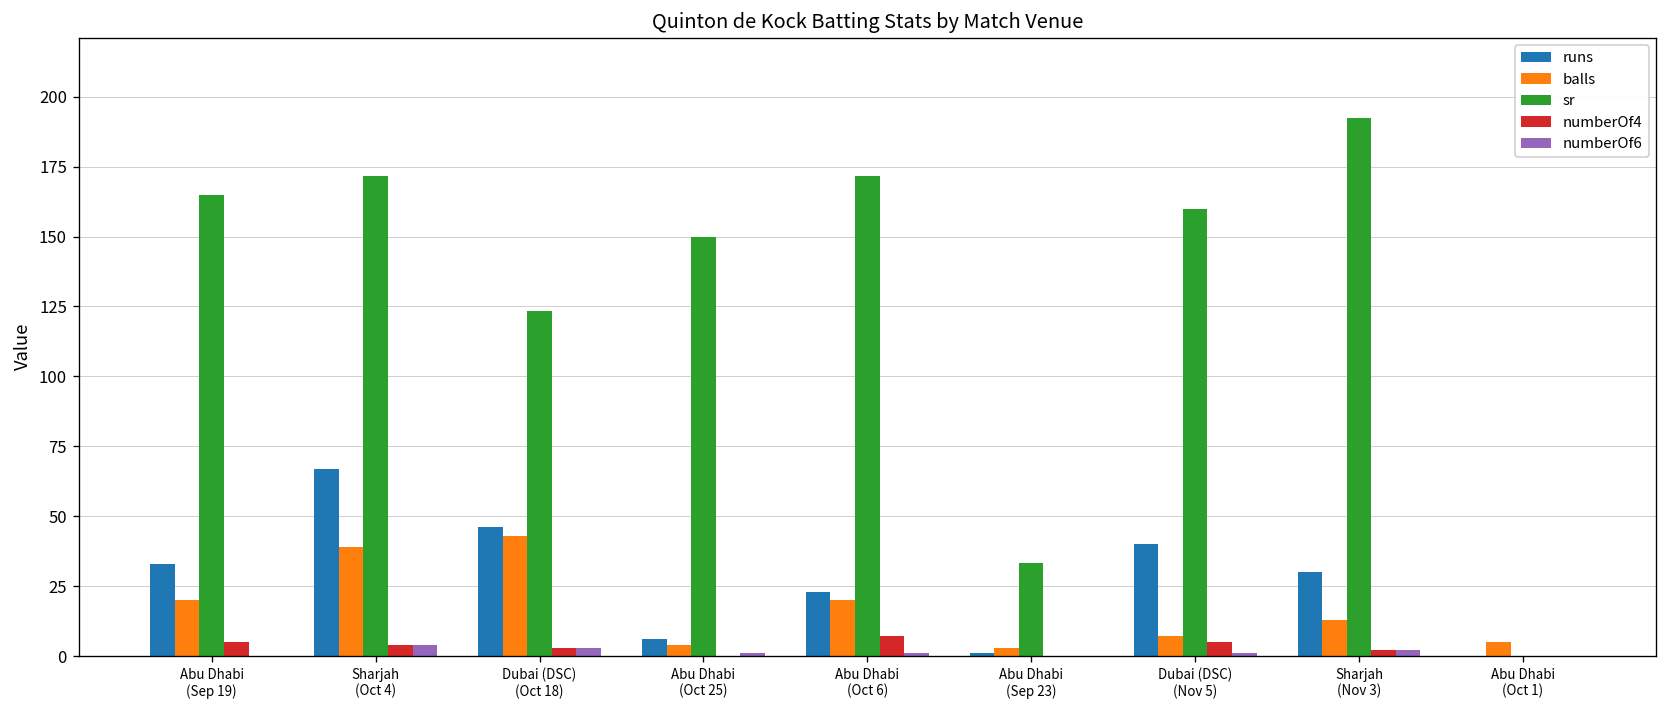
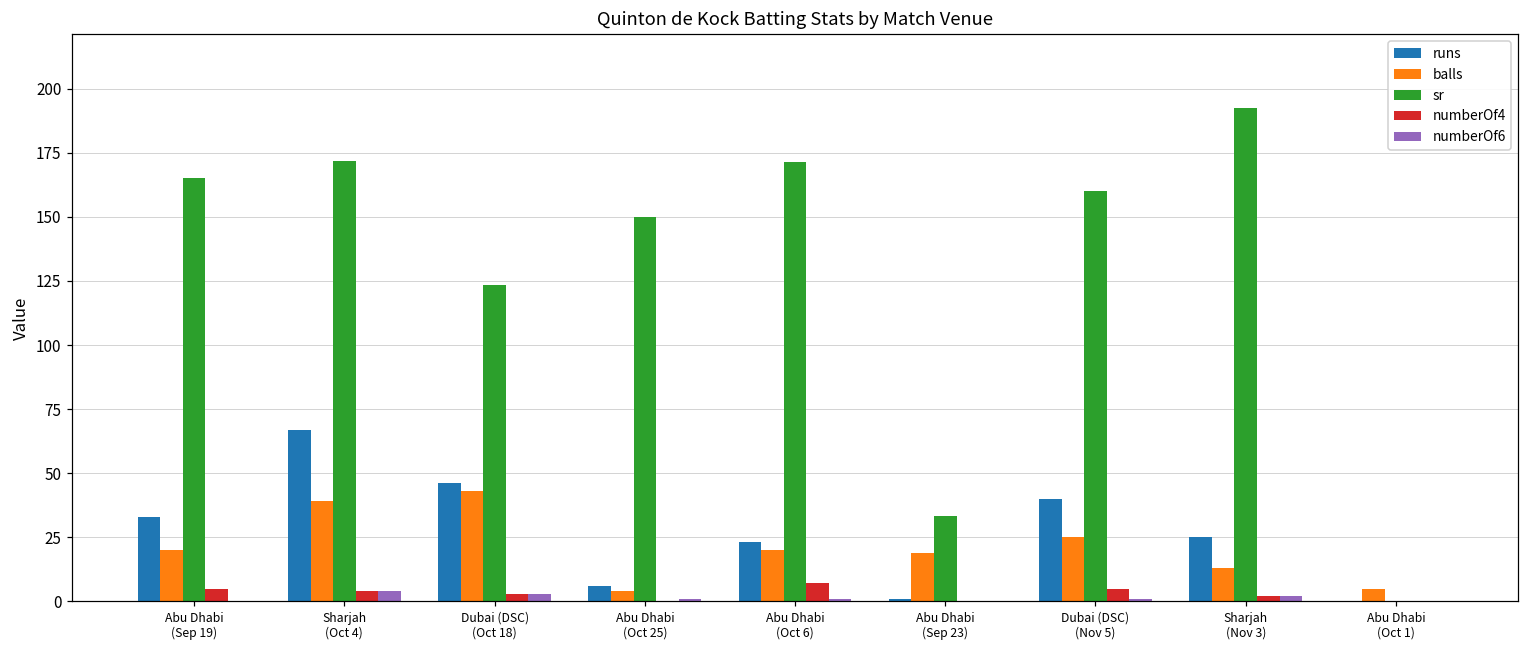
  {
    "runs": {
      "Abu Dhabi (Sep 19)": 33,
      "Sharjah (Oct 4)": 67,
      "Dubai (DSC) (Oct 18)": 46,
      "Abu Dhabi (Oct 25)": 6,
      "Abu Dhabi (Oct 6)": 23,
      "Dubai (DSC) (Nov 5)": 40,
-     "Sharjah (Nov 3)": 30,
+     "Sharjah (Nov 3)": 25,
      "Abu Dhabi (Oct 1)": 0
    },
    "balls": {
      "Abu Dhabi (Sep 19)": 20,
      "Sharjah (Oct 4)": 39,
      "Dubai (DSC) (Oct 18)": 43,
      "Abu Dhabi (Oct 25)": 4,
      "Abu Dhabi (Oct 6)": 20,
-     "Abu Dhabi (Sep 23)": 3,
-     "Dubai (DSC) (Nov 5)": 7,
+     "Abu Dhabi (Sep 23)": 19,
+     "Dubai (DSC) (Nov 5)": 25,
      "Sharjah (Nov 3)": 13,
      "Abu Dhabi (Oct 1)": 5
    },
    "sr": {
      "Abu Dhabi (Sep 19)": 165,
      "Sharjah (Oct 4)": 172,
      "Dubai (DSC) (Oct 18)": 123,
      "Abu Dhabi (Oct 25)": 150,
      "Abu Dhabi (Oct 6)": 171,
      "Abu Dhabi (Sep 23)": 33,
      "Dubai (DSC) (Nov 5)": 160,
      "Sharjah (Nov 3)": 192,
      "Abu Dhabi (Oct 1)": 0
    },
    "numberOf4": {
      "Abu Dhabi (Sep 19)": 5,
      "Sharjah (Oct 4)": 4,
      "Dubai (DSC) (Oct 18)": 3,
      "Abu Dhabi (Oct 25)": 0,
      "Abu Dhabi (Oct 6)": 7,
      "Abu Dhabi (Sep 23)": 0,
      "Dubai (DSC) (Nov 5)": 5,
      "Sharjah (Nov 3)": 2,
      "Abu Dhabi (Oct 1)": 0
    },
    "numberOf6": {
      "Abu Dhabi (Sep 19)": 0,
      "Sharjah (Oct 4)": 4,
      "Dubai (DSC) (Oct 18)": 3,
      "Abu Dhabi (Sep 23)": 0,
      "Sharjah (Nov 3)": 2,
      "Abu Dhabi (Oct 1)": 0
    }
  }
